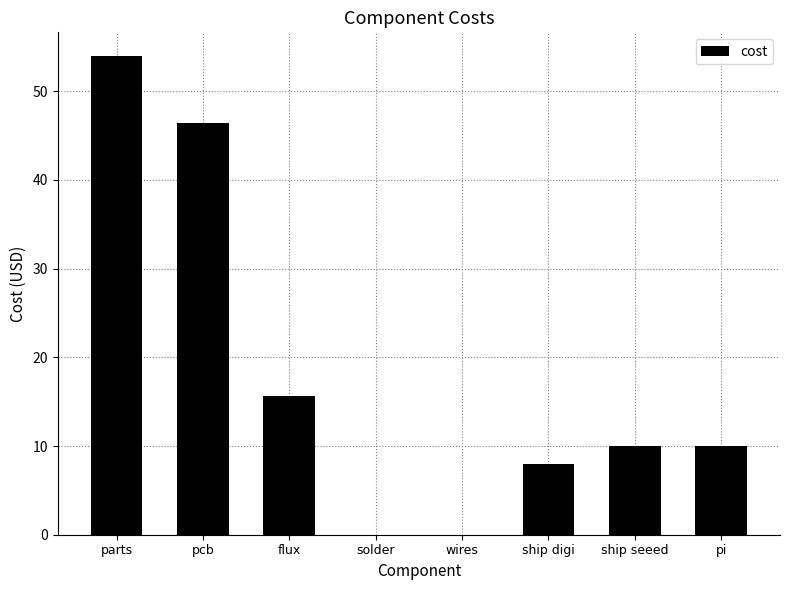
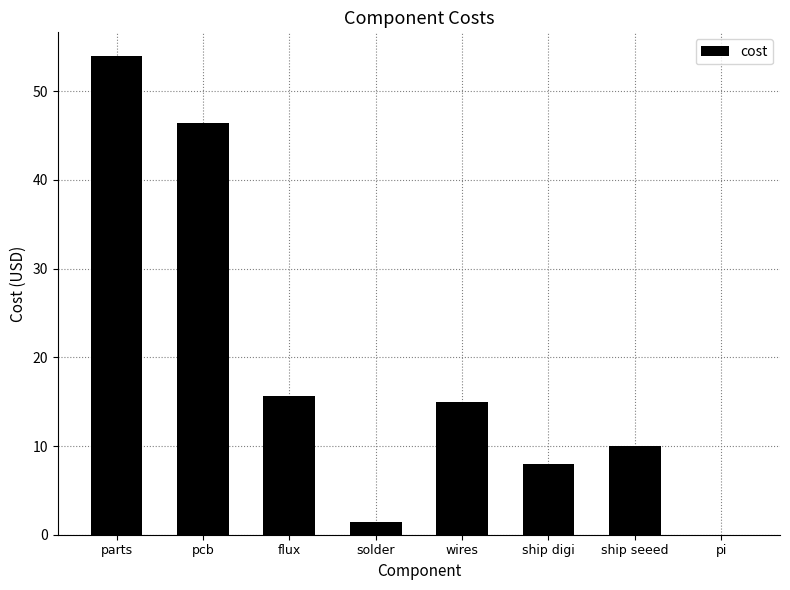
  {
    "parts": 54,
    "pcb": 46,
    "flux": 16,
-   "solder": 0,
-   "wires": 0,
+   "solder": 1,
+   "wires": 15,
    "ship digi": 8,
    "ship seeed": 10,
-   "pi": 10
+   "pi": 0
  }
